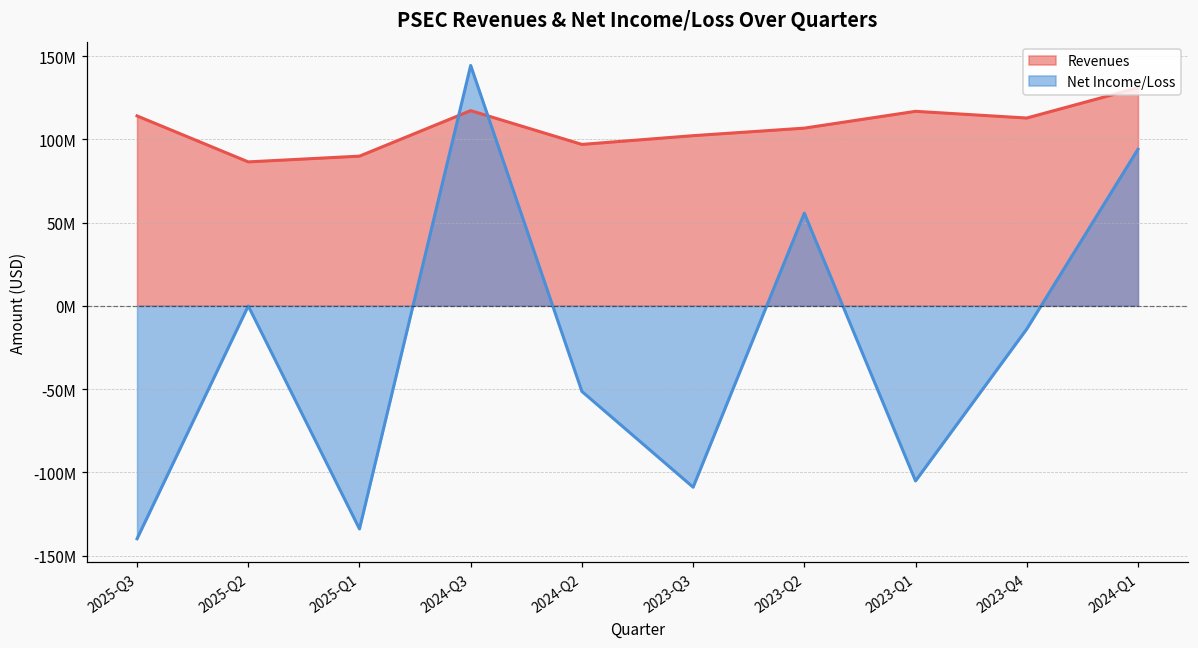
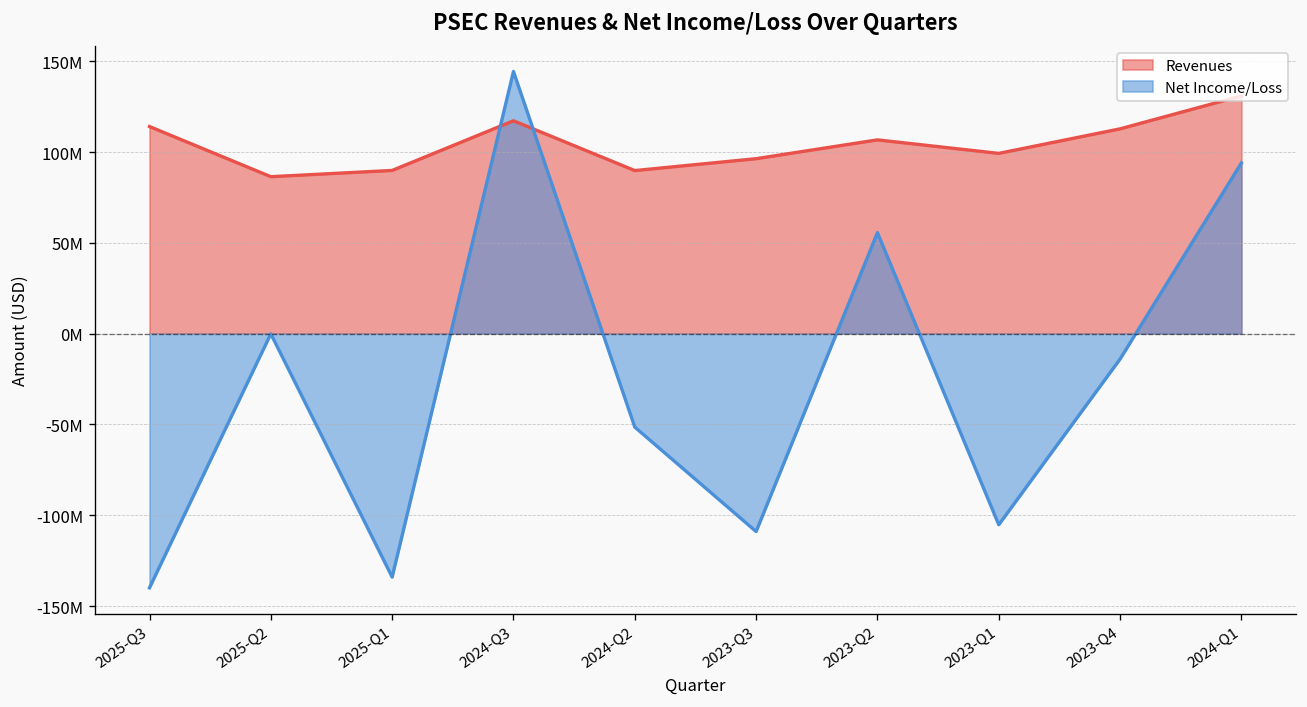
  {
    "Revenues": {
      "2025-Q3": 114000000,
      "2025-Q2": 86000000,
      "2025-Q1": 90000000,
      "2024-Q3": 117000000,
-     "2024-Q2": 97000000,
-     "2023-Q3": 102000000,
+     "2024-Q2": 90000000,
+     "2023-Q3": 96000000,
      "2023-Q2": 107000000,
-     "2023-Q1": 117000000,
+     "2023-Q1": 99000000,
      "2023-Q4": 113000000
    }
  }
